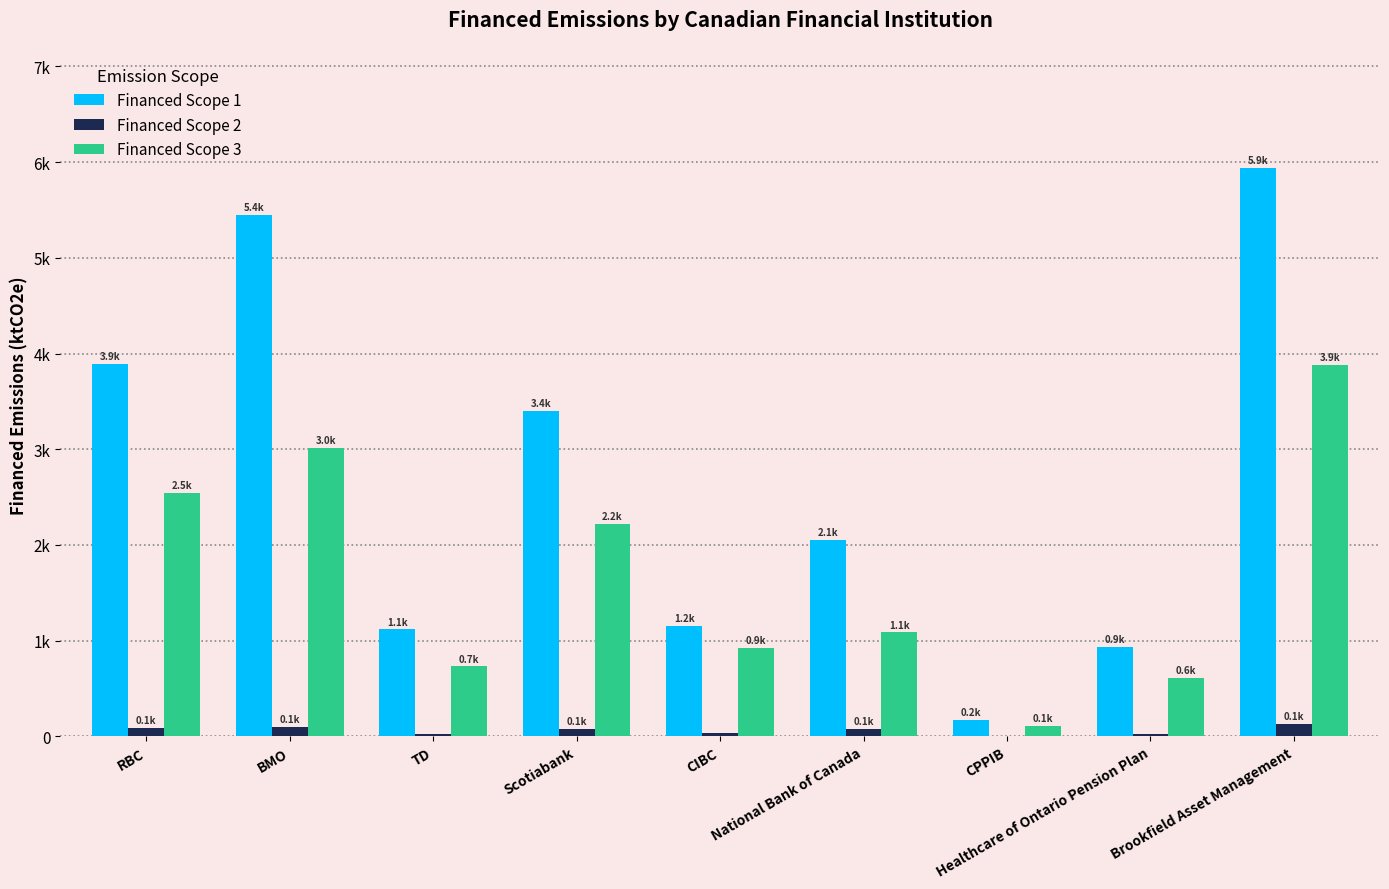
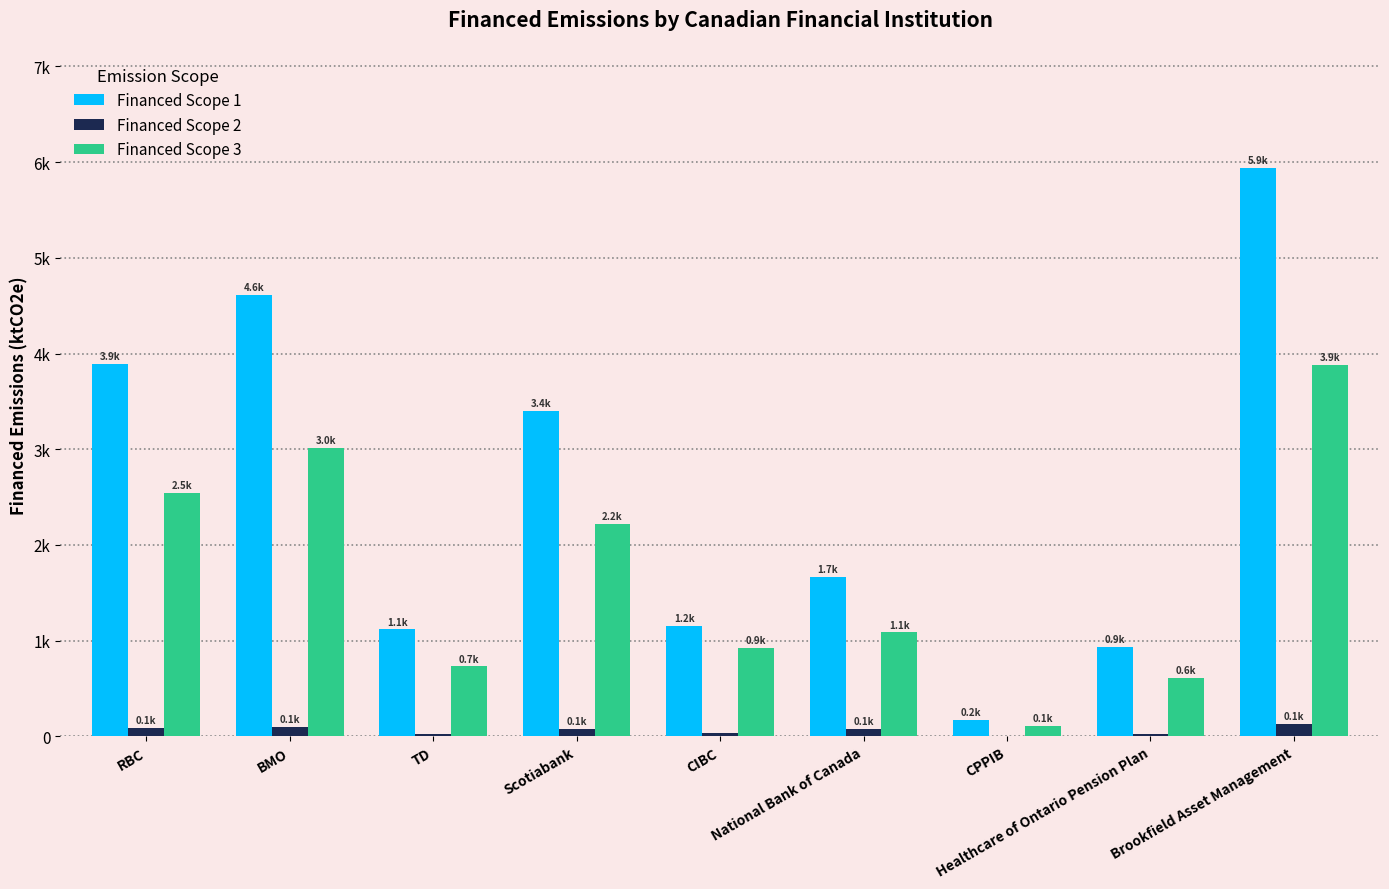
  {
    "Financed Scope 1": {
      "RBC": "3.9k",
-     "BMO": "5.4k",
+     "BMO": "4.6k",
      "TD": "1.1k",
      "Scotiabank": "3.4k",
      "CIBC": "1.2k",
-     "National Bank of Canada": "2.1k",
+     "National Bank of Canada": "1.7k",
      "CPPIB": "0.2k",
      "Healthcare of Ontario Pension Plan": "0.9k",
      "Brookfield Asset Management": "5.9k"
    },
    "Financed Scope 2": {
      "RBC": "0.1k",
      "BMO": "0.1k",
      "Scotiabank": "0.1k",
      "National Bank of Canada": "0.1k",
      "Brookfield Asset Management": "0.1k"
    },
    "Financed Scope 3": {
      "RBC": "2.5k",
      "BMO": "3.0k",
      "TD": "0.7k",
      "Scotiabank": "2.2k",
      "CIBC": "0.9k",
      "National Bank of Canada": "1.1k",
      "CPPIB": "0.1k",
      "Healthcare of Ontario Pension Plan": "0.6k",
      "Brookfield Asset Management": "3.9k"
    }
  }
